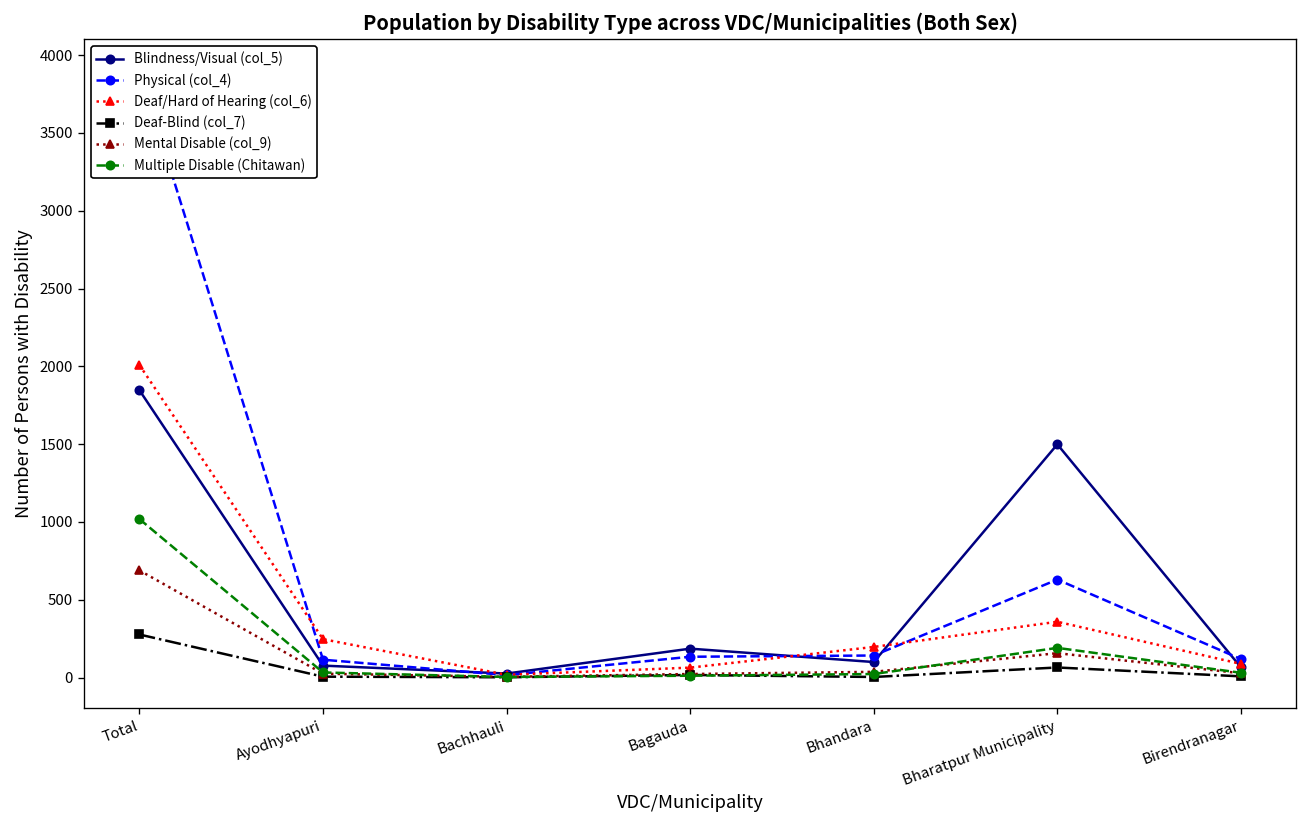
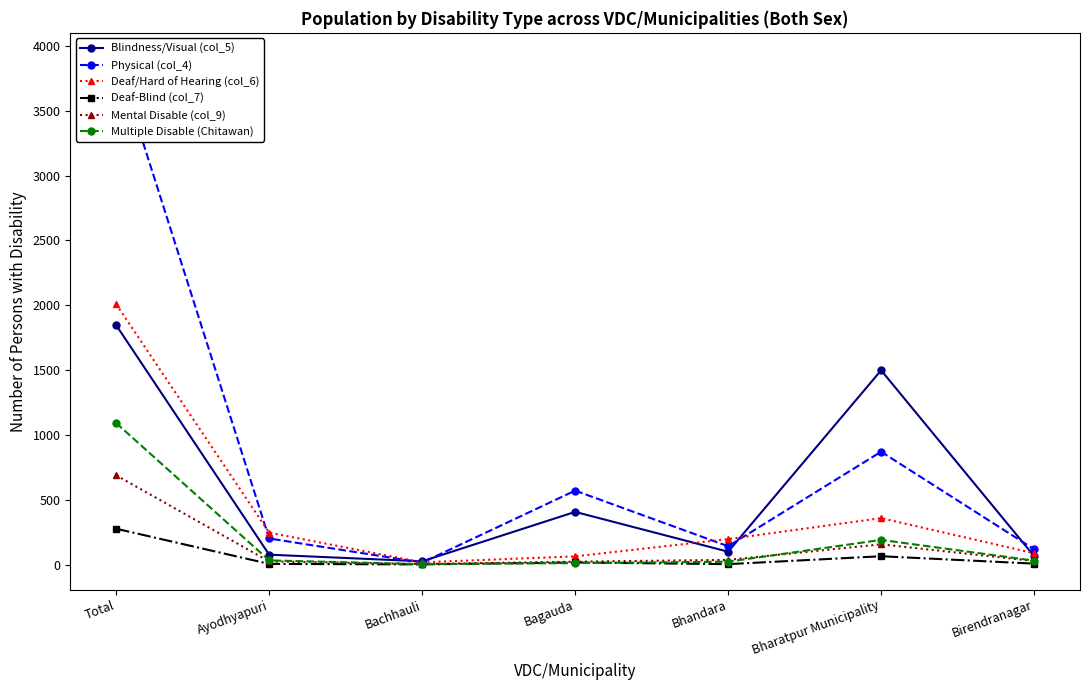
  {
    "Blindness/Visual (col_5)": {
      "Total": 1850,
      "Ayodhyapuri": 80,
-     "Bagauda": 190,
+     "Bagauda": 410,
      "Bhandara": 100,
      "Bharatpur Municipality": 1500,
      "Birendranagar": 70
    },
    "Physical (col_4)": {
-     "Ayodhyapuri": 120,
-     "Bagauda": 130,
+     "Ayodhyapuri": 200,
+     "Bagauda": 570,
      "Bhandara": 140,
-     "Bharatpur Municipality": 630,
+     "Bharatpur Municipality": 870,
      "Birendranagar": 120
    },
    "Deaf/Hard of Hearing (col_6)": {
      "Total": 2010,
      "Ayodhyapuri": 250,
      "Bagauda": 60,
      "Bhandara": 200,
      "Bharatpur Municipality": 360,
      "Birendranagar": 90
    },
    "Deaf-Blind (col_7)": {
      "Total": 280,
      "Bharatpur Municipality": 70,
      "Birendranagar": 10
    },
    "Mental Disable (col_9)": {
      "Total": 690,
      "Bharatpur Municipality": 160
    },
    "Multiple Disable (Chitawan)": {
-     "Total": 1020,
+     "Total": 1090,
      "Bharatpur Municipality": 190
    }
  }
